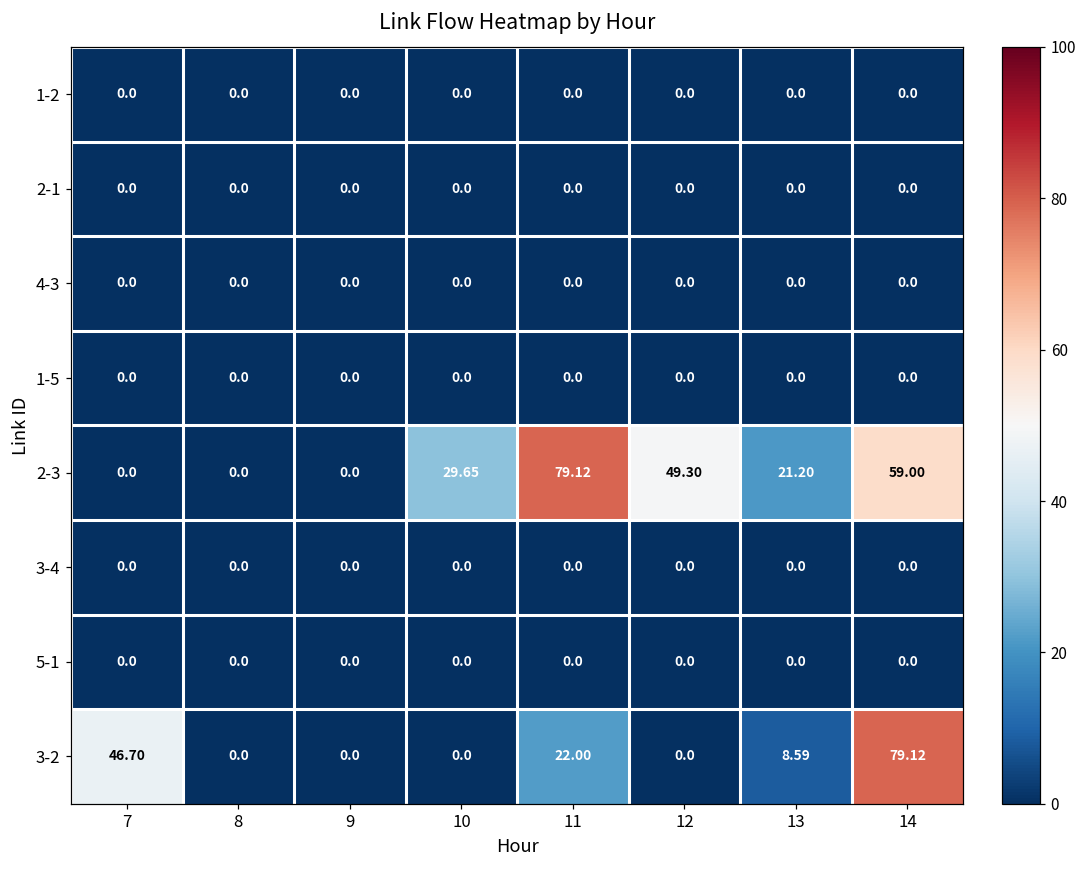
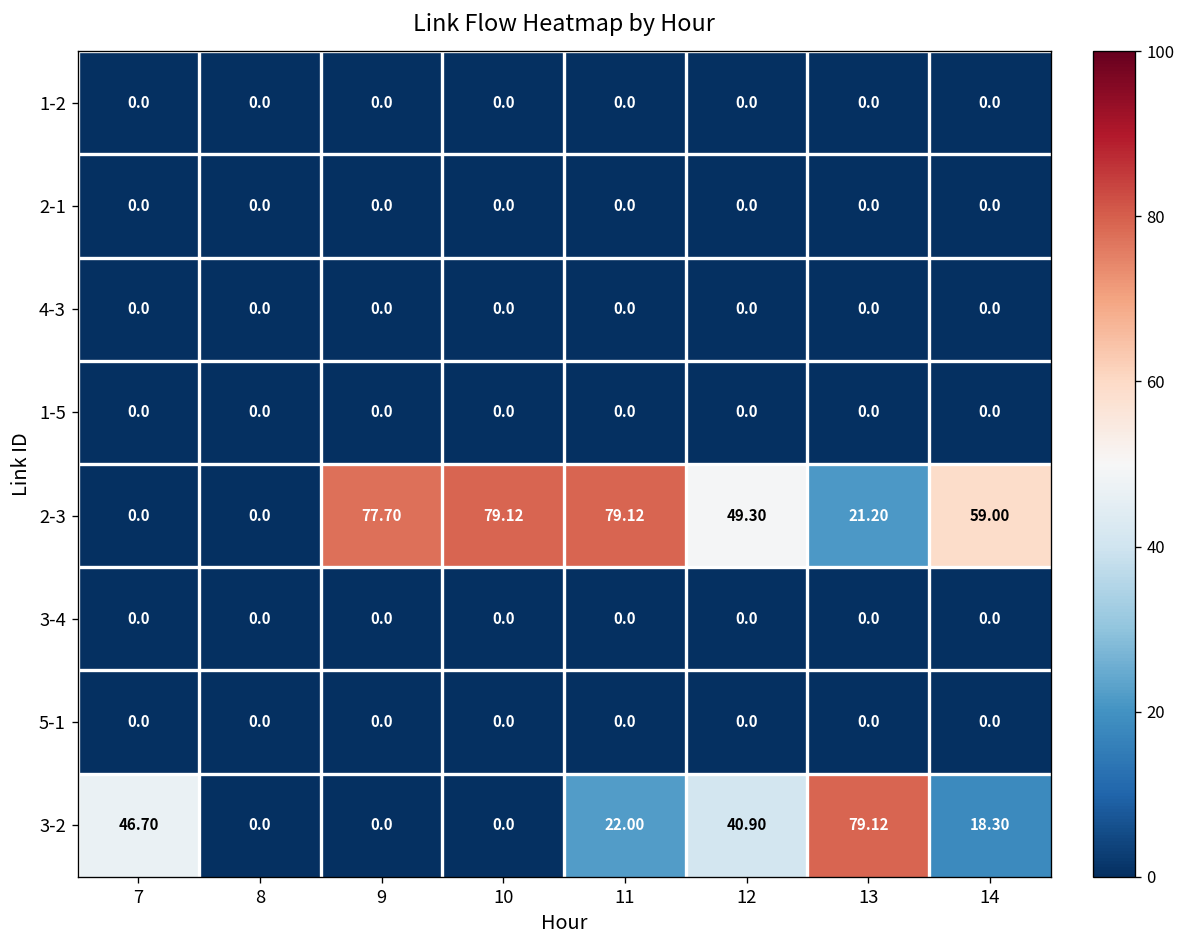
  {
    "1-2": {
      "7": 0.0,
      "8": 0.0,
      "9": 0.0,
      "10": 0.0,
      "11": 0.0,
      "12": 0.0,
      "13": 0.0,
      "14": 0.0
    },
    "2-1": {
      "7": 0.0,
      "8": 0.0,
      "9": 0.0,
      "10": 0.0,
      "11": 0.0,
      "12": 0.0,
      "13": 0.0,
      "14": 0.0
    },
    "4-3": {
      "7": 0.0,
      "8": 0.0,
      "9": 0.0,
      "10": 0.0,
      "11": 0.0,
      "12": 0.0,
      "13": 0.0,
      "14": 0.0
    },
    "1-5": {
      "7": 0.0,
      "8": 0.0,
      "9": 0.0,
      "10": 0.0,
      "11": 0.0,
      "12": 0.0,
      "13": 0.0,
      "14": 0.0
    },
    "2-3": {
      "7": 0.0,
      "8": 0.0,
-     "9": 0.0,
-     "10": 29.65,
+     "9": 77.70,
+     "10": 79.12,
      "11": 79.12,
      "12": 49.30,
      "13": 21.20,
      "14": 59.00
    },
    "3-4": {
      "7": 0.0,
      "8": 0.0,
      "9": 0.0,
      "10": 0.0,
      "11": 0.0,
      "12": 0.0,
      "13": 0.0,
      "14": 0.0
    },
    "5-1": {
      "7": 0.0,
      "8": 0.0,
      "9": 0.0,
      "10": 0.0,
      "11": 0.0,
      "12": 0.0,
      "13": 0.0,
      "14": 0.0
    },
    "3-2": {
      "7": 46.70,
      "8": 0.0,
      "9": 0.0,
      "10": 0.0,
      "11": 22.00,
-     "12": 0.0,
-     "13": 8.59,
-     "14": 79.12
+     "12": 40.90,
+     "13": 79.12,
+     "14": 18.30
    }
  }
